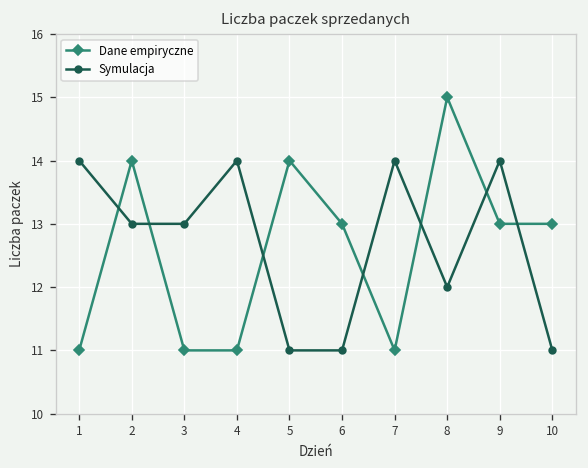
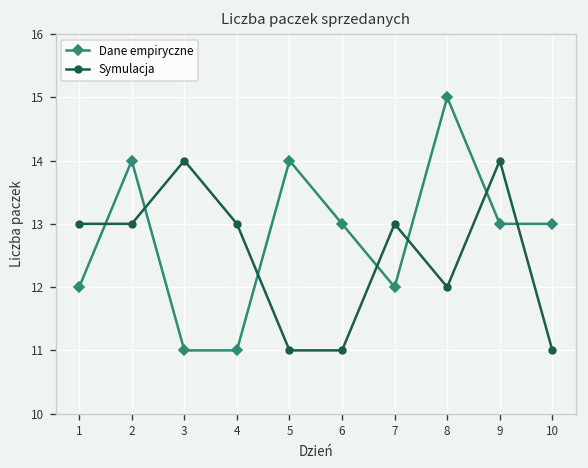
  {
    "Dane empiryczne": {
-     "1": 11,
+     "1": 12,
      "2": 14,
      "3": 11,
      "4": 11,
      "5": 14,
      "6": 13,
-     "7": 11,
+     "7": 12,
      "8": 15,
      "9": 13,
      "10": 13
    },
    "Symulacja": {
-     "1": 14,
+     "1": 13,
      "2": 13,
-     "3": 13,
-     "4": 14,
+     "3": 14,
+     "4": 13,
      "5": 11,
      "6": 11,
-     "7": 14,
+     "7": 13,
      "8": 12,
      "9": 14,
      "10": 11
    }
  }
